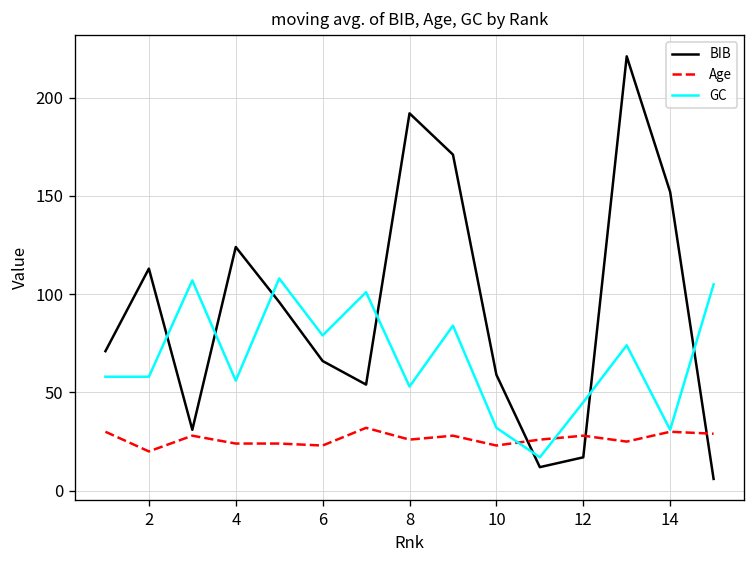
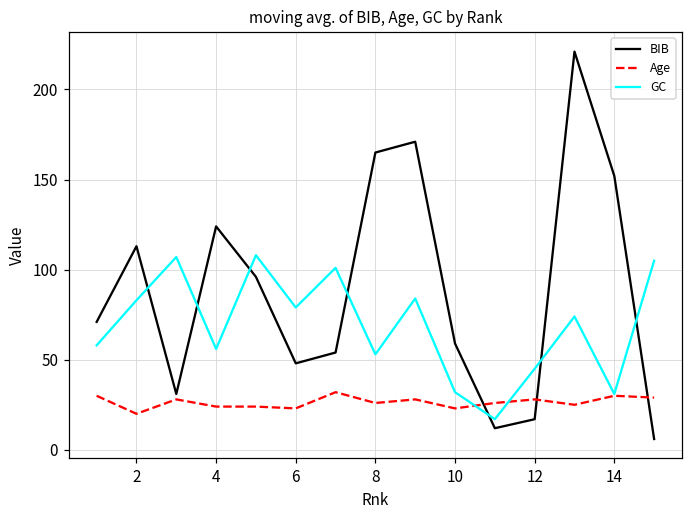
  {
    "BIB": {
      "2": 113,
      "4": 124,
-     "6": 66,
-     "8": 192,
+     "6": 48,
+     "8": 165,
      "10": 59,
      "12": 17,
      "14": 152
    },
    "Age": {
      "2": 20,
      "4": 24,
      "6": 23,
      "8": 26,
      "10": 23,
      "12": 28
    },
    "GC": {
-     "2": 58,
+     "2": 83,
      "4": 56,
      "6": 79,
      "8": 53,
      "10": 32,
      "12": 45
    }
  }
